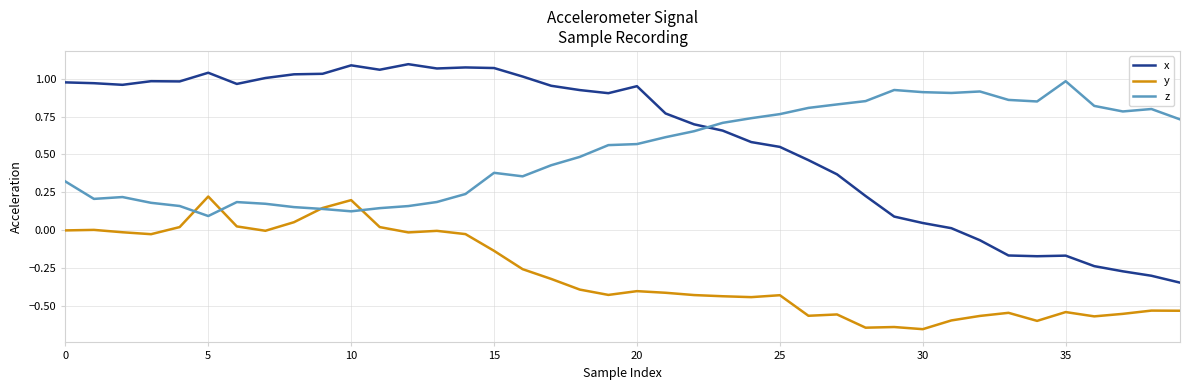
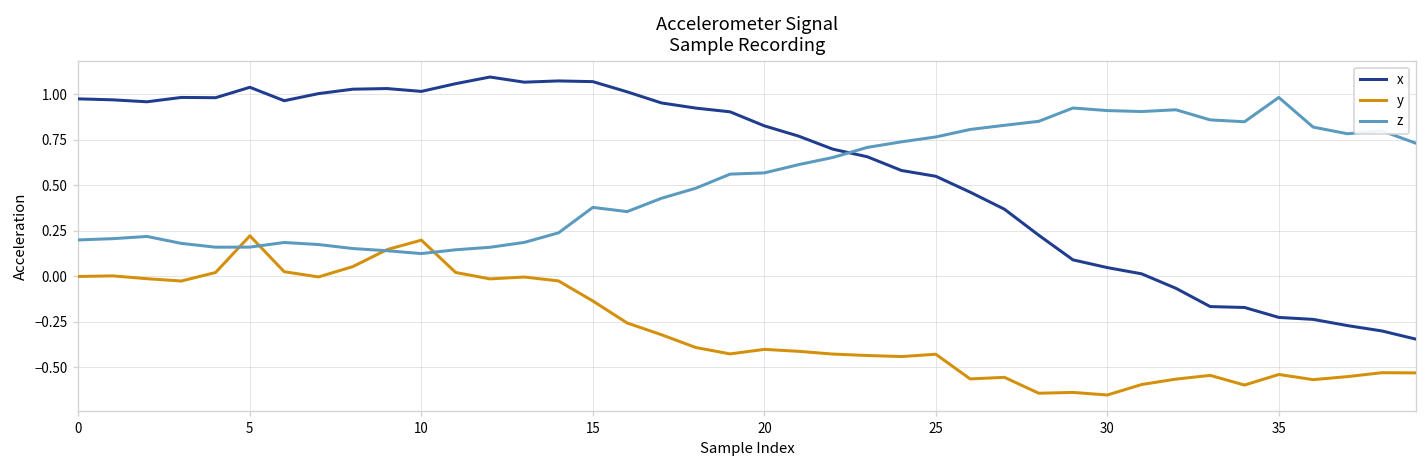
  {
    "x": {
      "0": 0.98,
      "5": 1.04,
-     "10": 1.09,
+     "10": 1.02,
      "15": 1.07,
-     "20": 0.95,
+     "20": 0.83,
      "25": 0.55,
      "30": 0.05,
-     "35": -0.17
+     "35": -0.23
    },
    "y": {
      "0": 0.00,
      "5": 0.22,
      "10": 0.20,
      "15": -0.14,
      "20": -0.40,
      "25": -0.43,
      "30": -0.65,
      "35": -0.54
    },
    "z": {
-     "0": 0.32,
-     "5": 0.09,
+     "0": 0.20,
+     "5": 0.16,
      "10": 0.12,
      "15": 0.38,
      "20": 0.57,
      "25": 0.77,
      "30": 0.91,
      "35": 0.98
    }
  }
